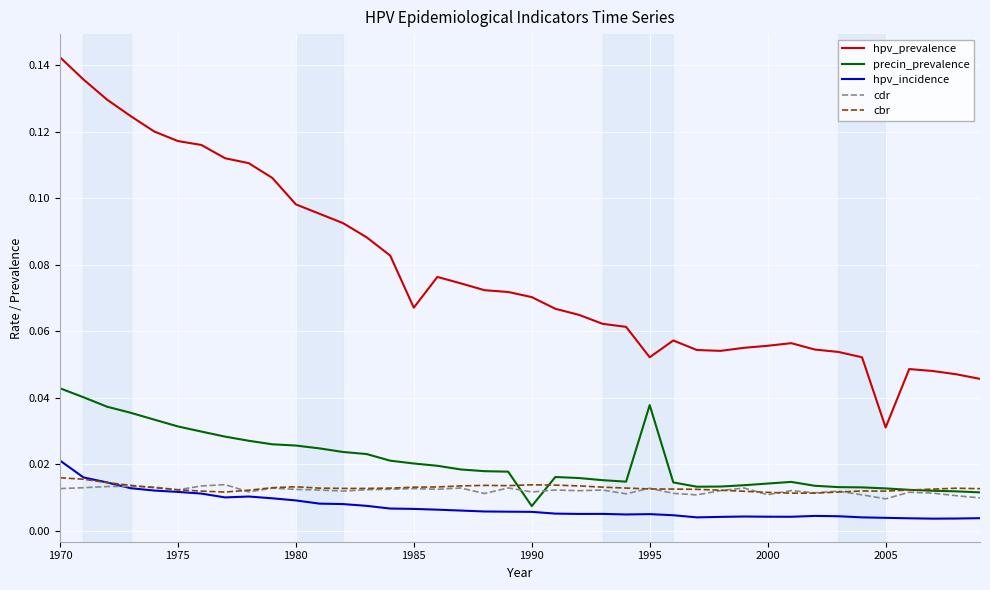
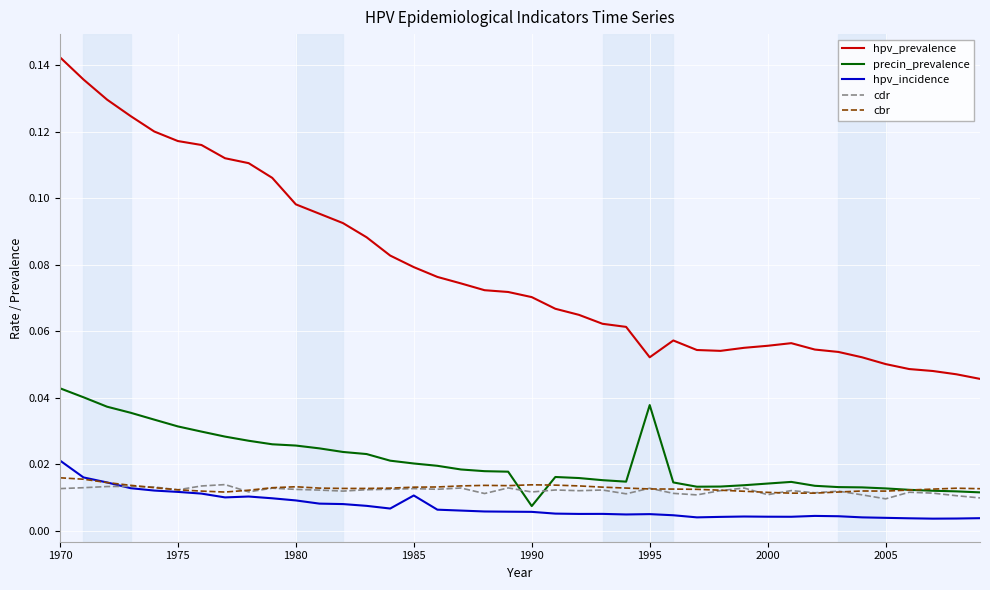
  {
    "hpv_prevalence": {
      "1970": 0.142,
      "1975": 0.117,
      "1980": 0.098,
-     "1985": 0.067,
+     "1985": 0.079,
      "1990": 0.070,
      "1995": 0.052,
      "2000": 0.056,
-     "2005": 0.031
+     "2005": 0.050
    },
    "precin_prevalence": {
      "1970": 0.043,
      "1975": 0.031,
      "1980": 0.026,
      "1985": 0.020,
      "1990": 0.007,
      "1995": 0.038,
      "2000": 0.014,
      "2005": 0.013
    },
    "hpv_incidence": {
      "1970": 0.021,
      "1980": 0.009,
-     "1985": 0.007,
+     "1985": 0.011,
      "1990": 0.006,
      "1995": 0.005,
      "2000": 0.004,
      "2005": 0.004
    },
    "cdr": {
      "1970": 0.013,
      "1980": 0.012,
      "1990": 0.012,
      "2005": 0.010
    },
    "cbr": {
      "1970": 0.016,
      "1980": 0.013,
      "1990": 0.014,
      "2005": 0.012
    }
  }
